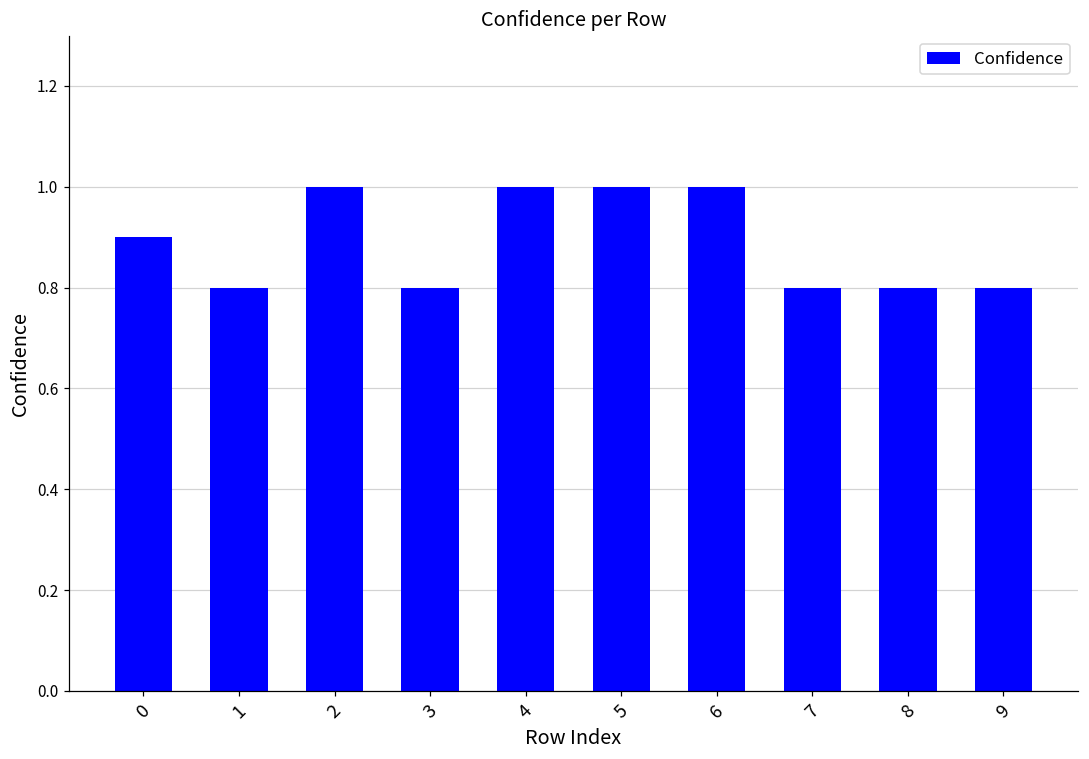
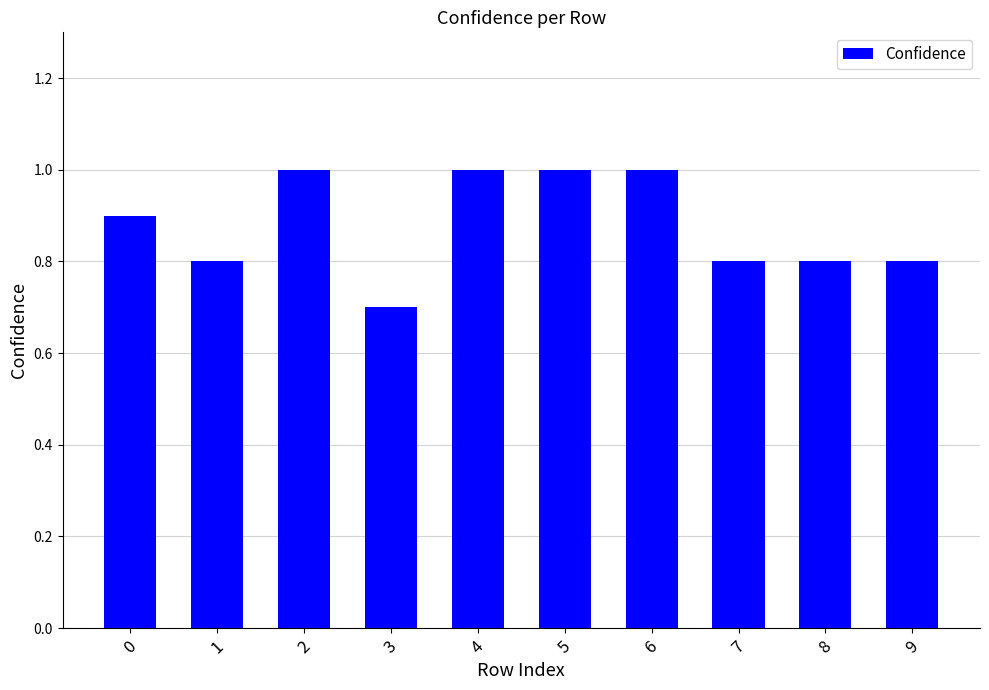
  {
    "0": 0.9,
    "1": 0.8,
    "2": 1.0,
-   "3": 0.8,
+   "3": 0.7,
    "4": 1.0,
    "5": 1.0,
    "6": 1.0,
    "7": 0.8,
    "8": 0.8,
    "9": 0.8
  }
